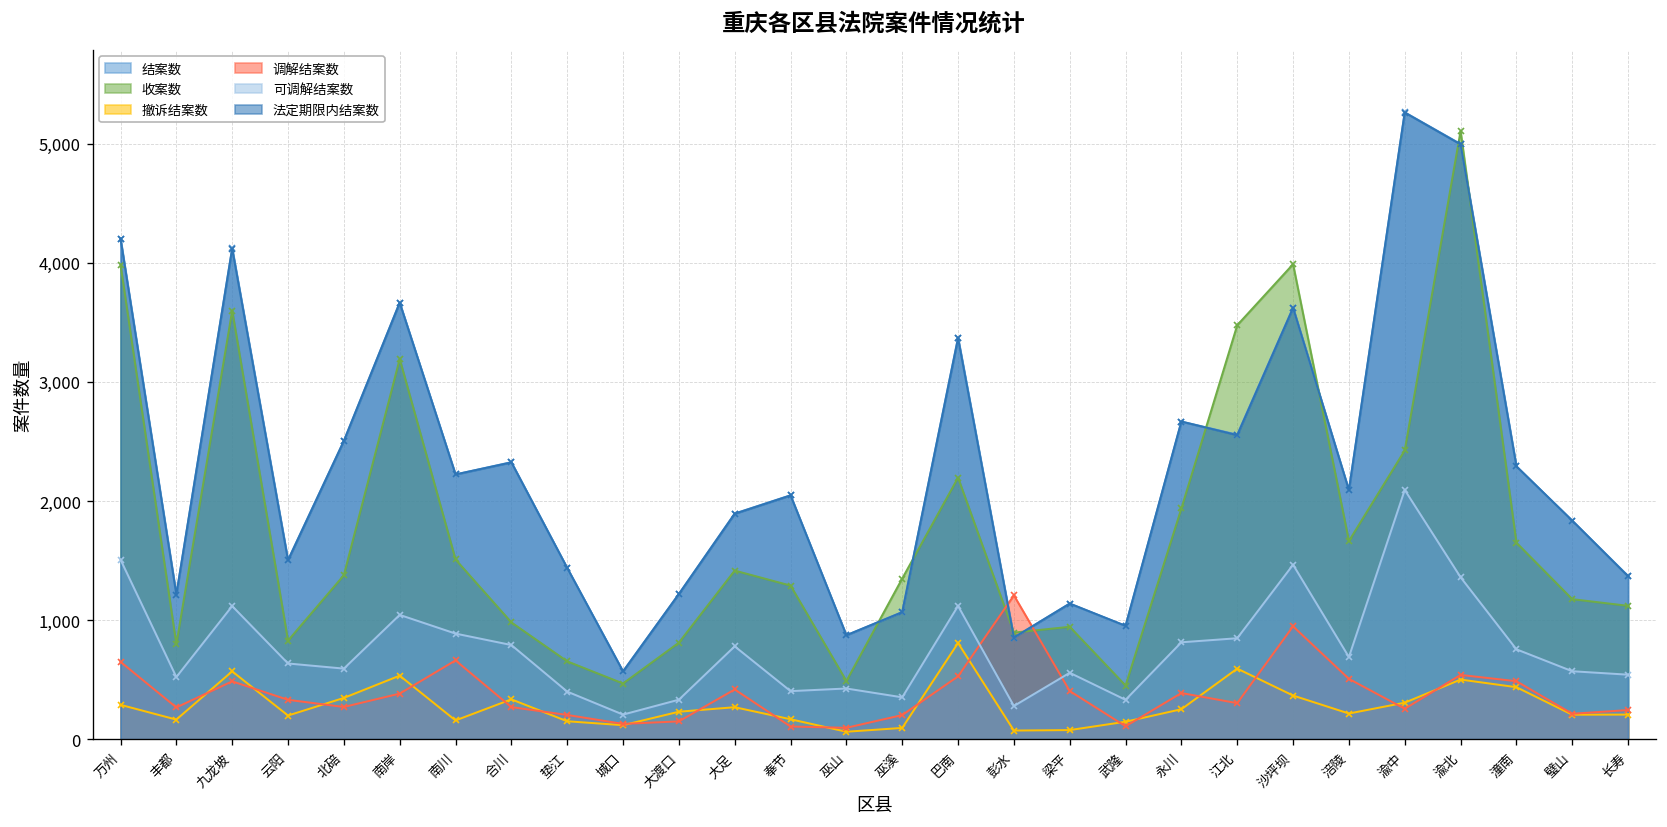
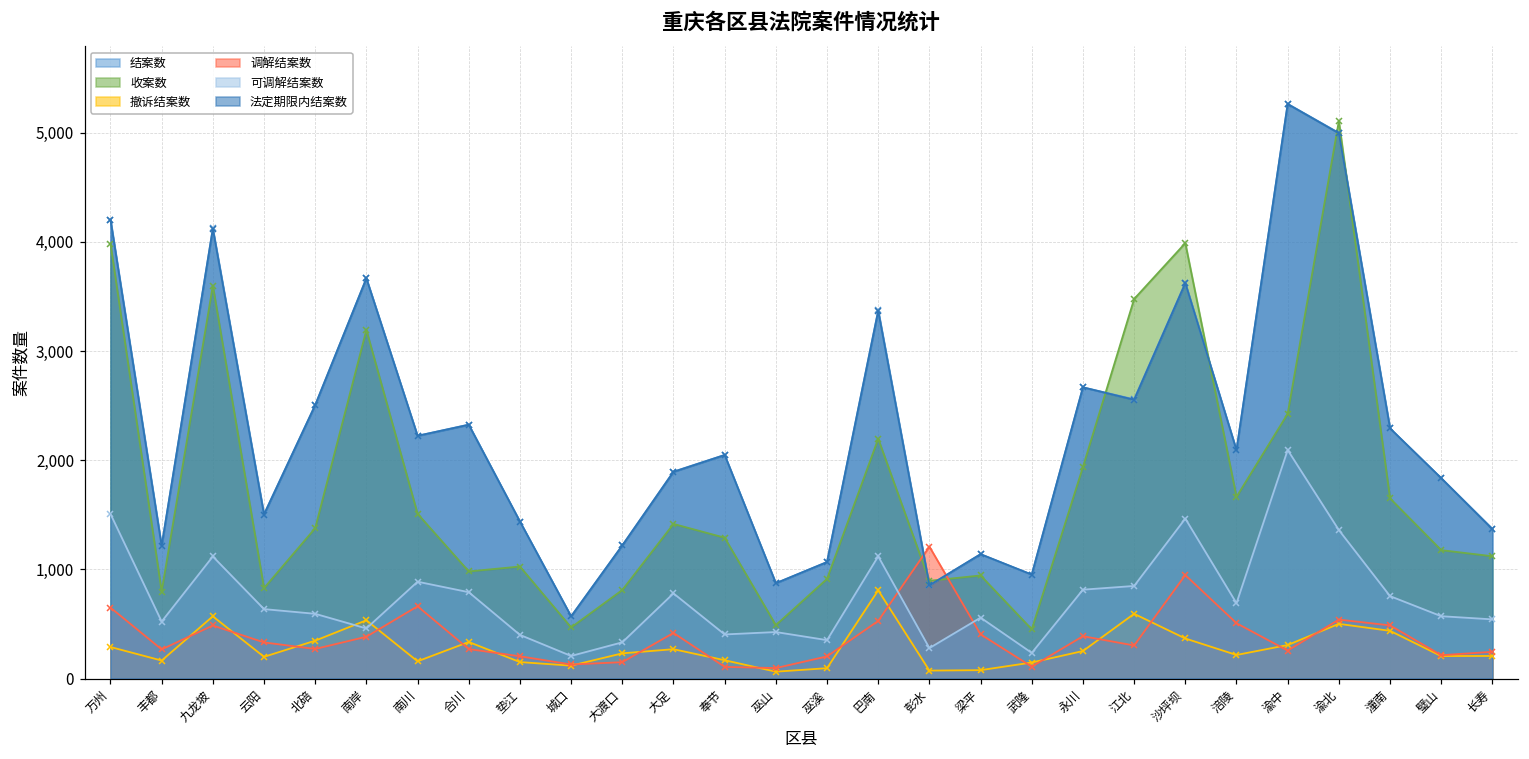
  {
    "收案数": {
      "万州": "4,000",
      "丰都": "800",
      "九龙坡": "3,600",
      "云阳": "800",
      "北碚": "1,400",
      "南岸": "3,200",
      "南川": "1,500",
      "合川": "1,000",
-     "垫江": "700",
+     "垫江": "1,000",
      "城口": "500",
      "大渡口": "800",
      "大足": "1,400",
      "奉节": "1,300",
      "巫山": "500",
-     "巫溪": "1,300",
+     "巫溪": "900",
      "巴南": "2,200",
      "彭水": "900",
      "梁平": "900",
      "武隆": "500",
      "永川": "1,900",
      "江北": "3,500",
      "沙坪坝": "4,000",
      "涪陵": "1,700",
      "渝中": "2,400",
      "渝北": "5,100",
      "潼南": "1,700",
      "璧山": "1,200",
      "长寿": "1,100"
    },
    "撤诉结案数": {
      "万州": "300",
      "丰都": "200",
      "九龙坡": "600",
      "云阳": "200",
      "北碚": "300",
      "南岸": "500",
      "南川": "200",
      "合川": "300",
      "垫江": "200",
      "大渡口": "200",
      "大足": "300",
      "奉节": "200",
      "巫山": "100",
      "巫溪": "100",
      "巴南": "800",
      "彭水": "100",
      "梁平": "100",
      "武隆": "100",
      "永川": "300",
      "江北": "600",
      "沙坪坝": "400",
      "涪陵": "200",
      "渝中": "300",
      "渝北": "500",
      "潼南": "400",
      "长寿": "200"
    },
    "调解结案数": {
      "万州": "700",
      "丰都": "300",
      "九龙坡": "500",
      "云阳": "300",
      "北碚": "300",
      "南岸": "400",
      "南川": "700",
      "合川": "300",
      "垫江": "200",
      "大渡口": "200",
      "大足": "400",
      "奉节": "100",
      "巫山": "100",
      "巫溪": "200",
      "巴南": "500",
      "彭水": "1,200",
      "梁平": "400",
      "武隆": "100",
      "永川": "400",
      "江北": "300",
      "沙坪坝": "900",
      "涪陵": "500",
      "渝中": "300",
      "渝北": "500",
      "潼南": "500",
      "长寿": "200"
    },
    "可调解结案数": {
      "万州": "1,500",
      "丰都": "500",
      "九龙坡": "1,100",
      "云阳": "600",
      "北碚": "600",
-     "南岸": "1,000",
+     "南岸": "500",
      "南川": "900",
      "合川": "800",
      "垫江": "400",
      "城口": "200",
      "大渡口": "300",
      "大足": "800",
      "奉节": "400",
      "巫山": "400",
      "巫溪": "400",
      "巴南": "1,100",
      "彭水": "300",
      "梁平": "600",
-     "武隆": "300",
+     "武隆": "200",
      "永川": "800",
      "江北": "800",
      "沙坪坝": "1,500",
      "涪陵": "700",
      "渝中": "2,100",
      "渝北": "1,400",
      "潼南": "800",
      "璧山": "600",
      "长寿": "500"
    }
  }
